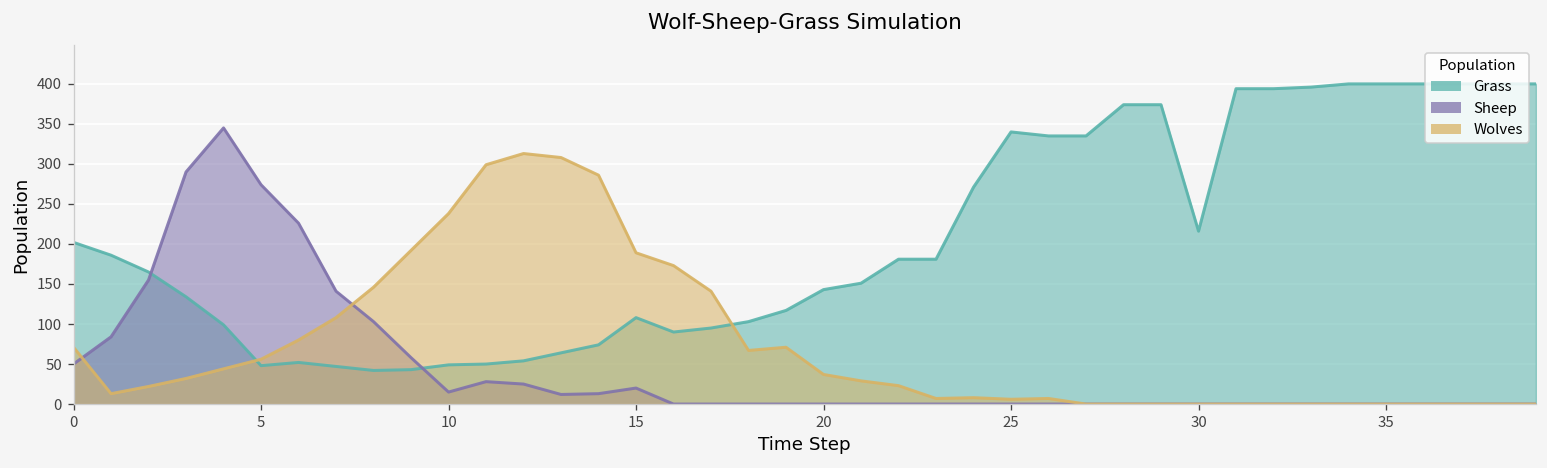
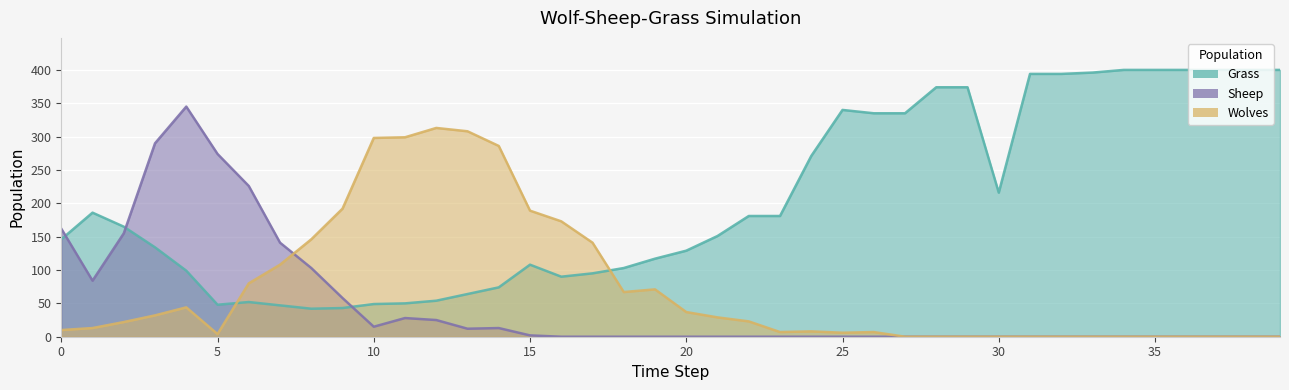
  {
    "Grass": {
-     "0": 200,
+     "0": 150,
      "5": 50,
      "10": 50,
      "15": 110,
-     "20": 140,
+     "20": 130,
      "25": 340,
      "30": 220,
      "35": 400
    },
    "Sheep": {
-     "0": 50,
+     "0": 160,
      "5": 270,
      "10": 20,
-     "15": 20,
+     "15": 0,
      "20": 0,
      "25": 0
    },
    "Wolves": {
-     "0": 70,
-     "5": 60,
-     "10": 240,
+     "0": 10,
+     "5": 0,
+     "10": 300,
      "15": 190,
      "20": 40,
      "25": 10
    }
  }
